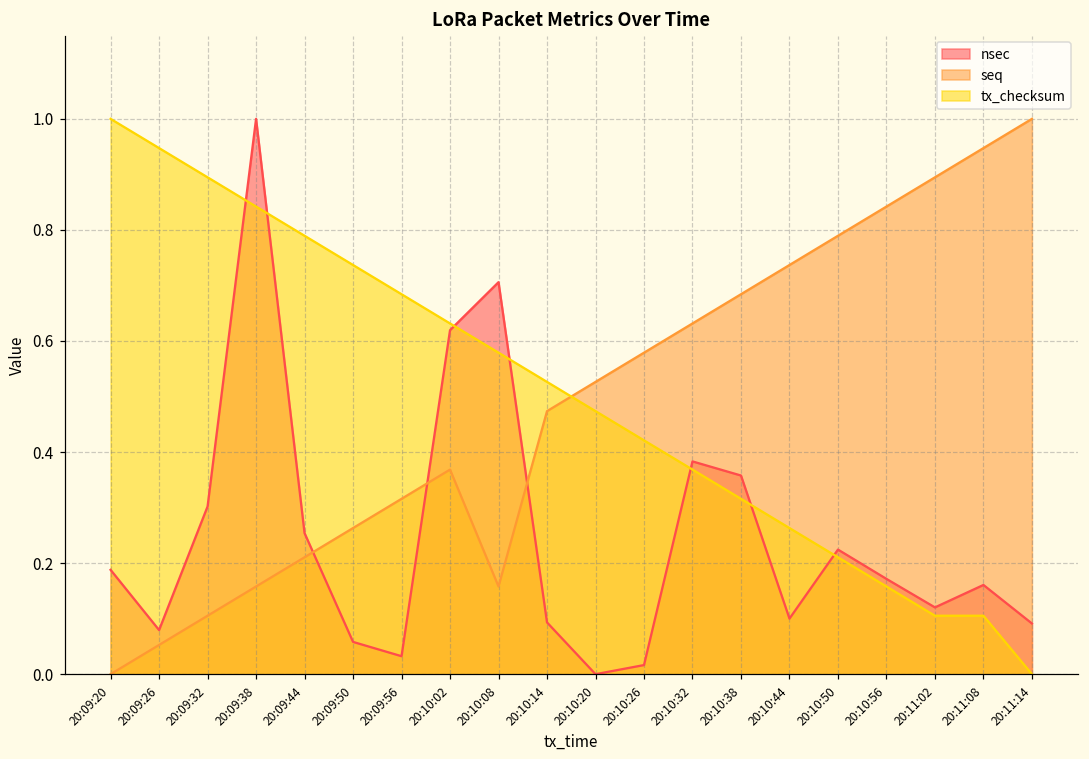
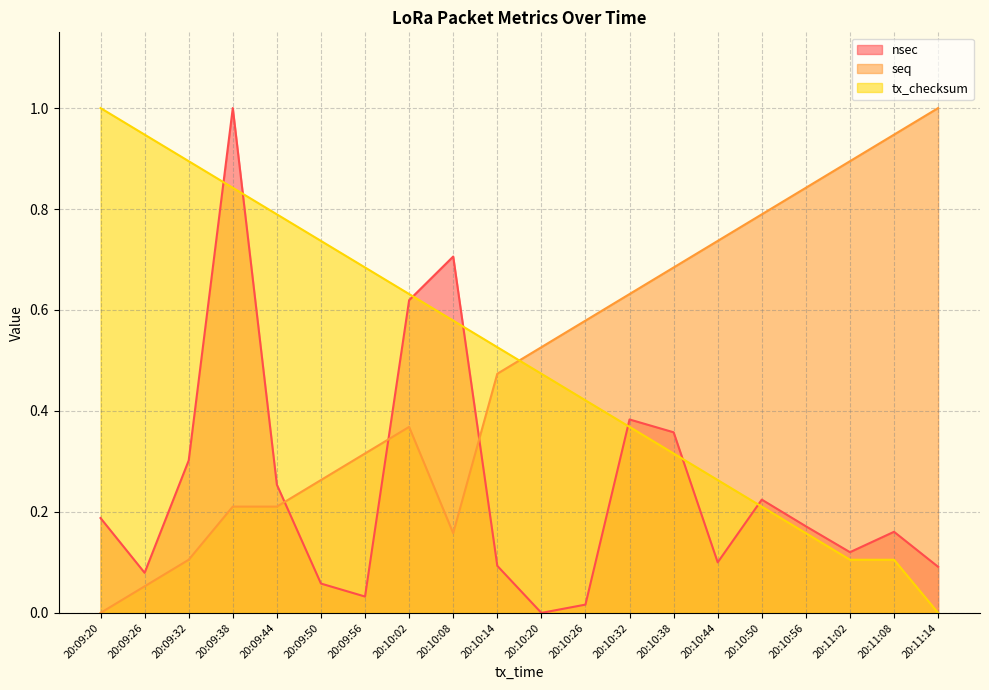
  {
    "nsec": {
      "20:09:20": 0.19,
      "20:09:26": 0.08,
      "20:09:32": 0.30,
      "20:09:38": 1.00,
      "20:09:44": 0.25,
      "20:09:50": 0.06,
      "20:09:56": 0.03,
      "20:10:02": 0.62,
      "20:10:08": 0.71,
      "20:10:14": 0.09,
      "20:10:20": 0.00,
      "20:10:26": 0.02,
      "20:10:32": 0.38,
      "20:10:38": 0.36,
      "20:10:44": 0.10,
      "20:10:50": 0.22,
      "20:10:56": 0.17,
      "20:11:02": 0.12,
      "20:11:08": 0.16,
      "20:11:14": 0.09
    },
    "seq": {
      "20:09:20": 0.00,
      "20:09:26": 0.05,
      "20:09:32": 0.11,
-     "20:09:38": 0.16,
+     "20:09:38": 0.21,
      "20:09:44": 0.21,
      "20:09:50": 0.26,
      "20:09:56": 0.32,
      "20:10:02": 0.37,
      "20:10:08": 0.16,
      "20:10:14": 0.47,
      "20:10:20": 0.53,
      "20:10:26": 0.58,
      "20:10:32": 0.63,
      "20:10:38": 0.68,
      "20:10:44": 0.74,
      "20:10:50": 0.79,
      "20:10:56": 0.84,
      "20:11:02": 0.89,
      "20:11:08": 0.95,
      "20:11:14": 1.00
    },
    "tx_checksum": {
      "20:09:20": 1.00,
      "20:09:26": 0.95,
      "20:09:32": 0.89,
      "20:09:38": 0.84,
      "20:09:44": 0.79,
      "20:09:50": 0.74,
      "20:09:56": 0.68,
      "20:10:02": 0.63,
      "20:10:08": 0.58,
      "20:10:14": 0.53,
      "20:10:20": 0.47,
      "20:10:26": 0.42,
      "20:10:32": 0.37,
      "20:10:38": 0.32,
      "20:10:44": 0.26,
      "20:10:50": 0.21,
      "20:10:56": 0.16,
      "20:11:02": 0.11,
      "20:11:08": 0.11,
      "20:11:14": 0.00
    }
  }
